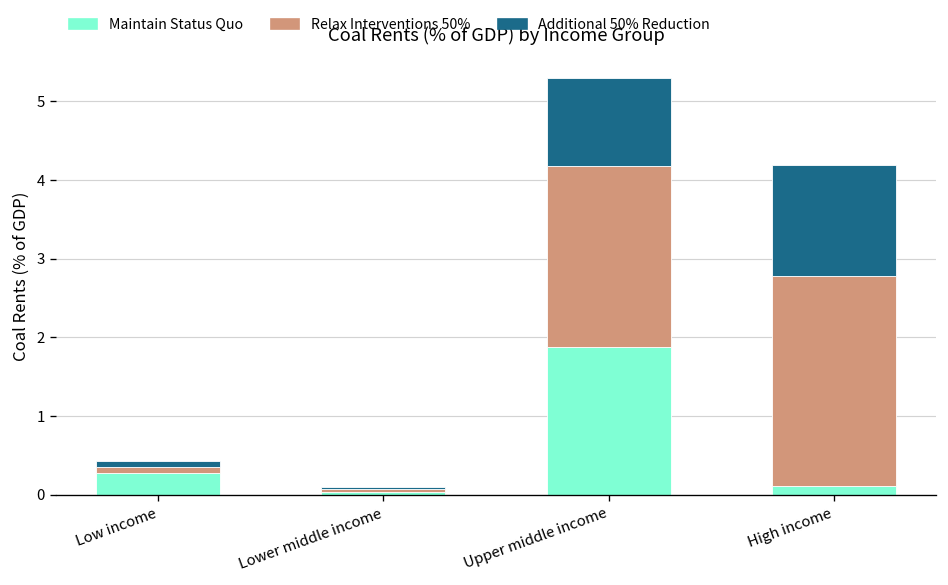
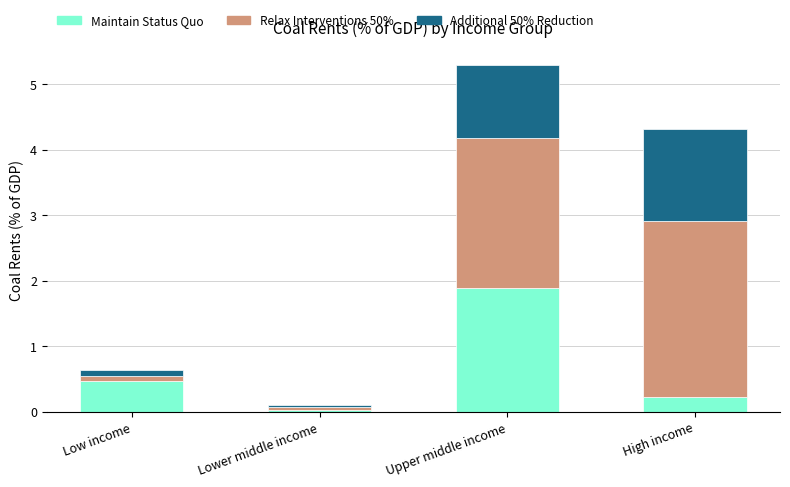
  {
    "Maintain Status Quo": {
-     "Low income": 0.3,
+     "Low income": 0.5,
      "Upper middle income": 1.9,
-     "High income": 0.1
+     "High income": 0.2
    },
    "Relax Interventions 50%": {
      "Low income": 0.1,
      "Upper middle income": 2.3,
      "High income": 2.7
    },
    "Additional 50% Reduction": {
      "Low income": 0.1,
      "Upper middle income": 1.1,
      "High income": 1.4
    }
  }
